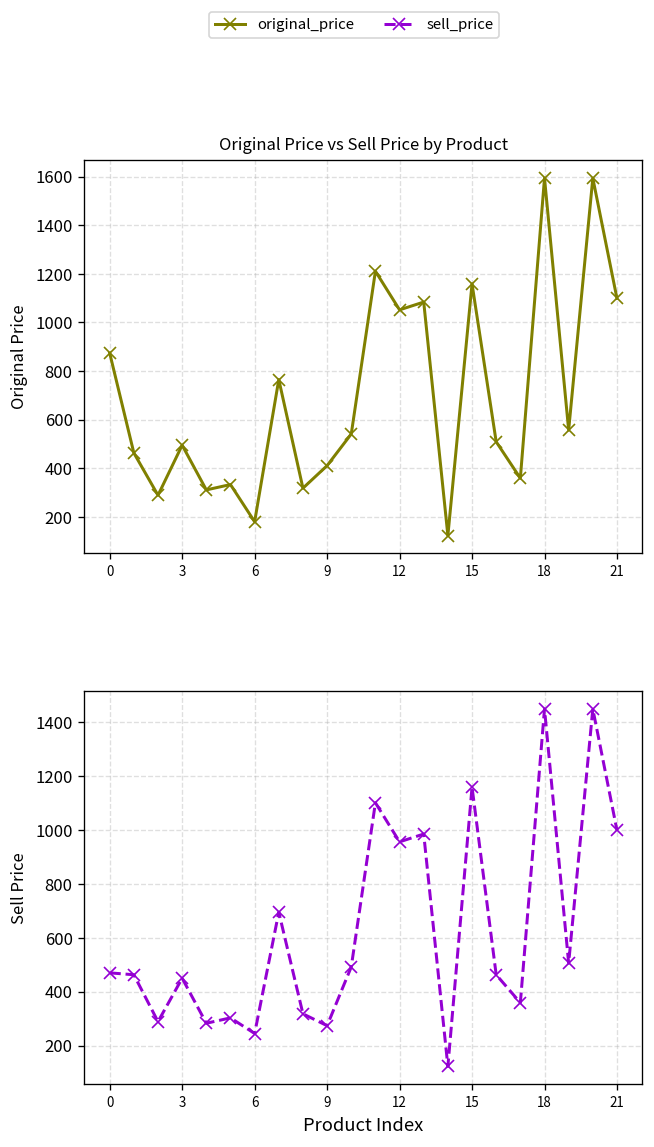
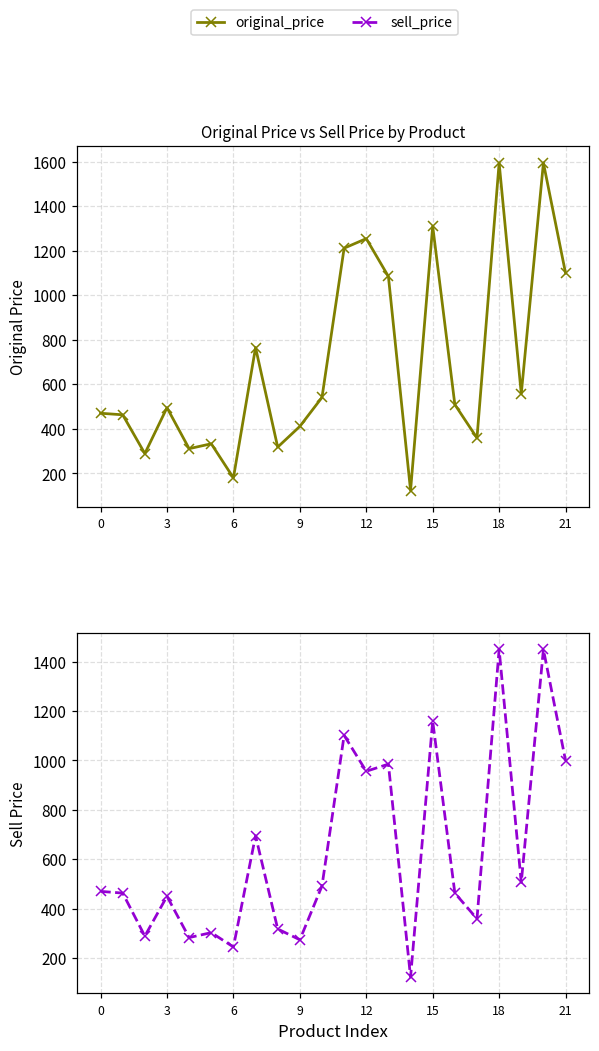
  {
    "Original Price vs Sell Price by Product": {
-     "0": 870,
+     "0": 470,
      "3": 500,
      "6": 180,
      "9": 410,
-     "12": 1050,
-     "15": 1160,
+     "12": 1250,
+     "15": 1310,
      "18": 1590,
      "21": 1100
    }
  }
